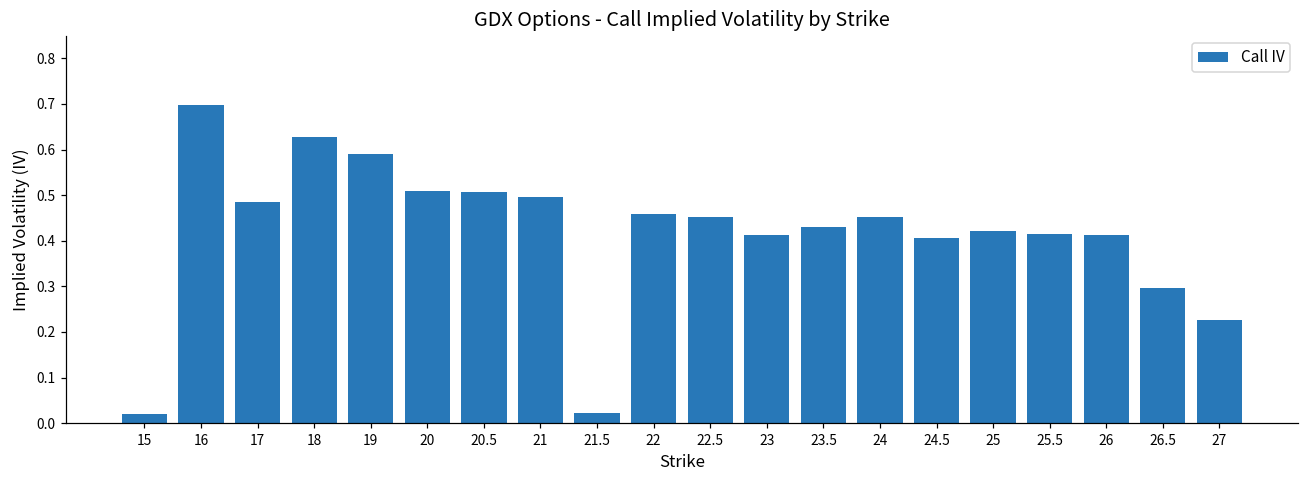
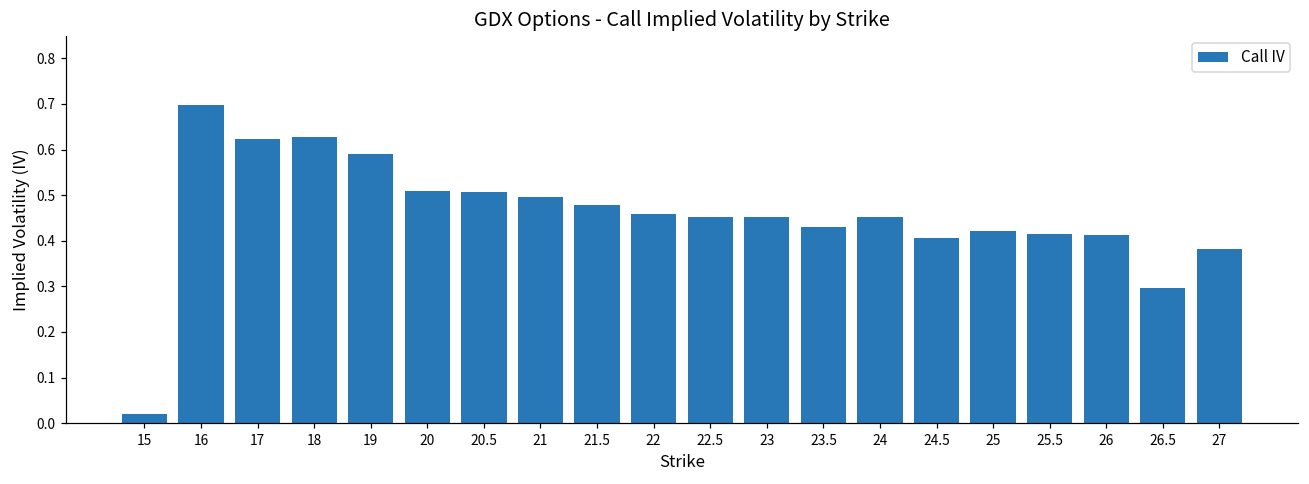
  {
    "15": 0.02,
    "16": 0.70,
-   "17": 0.49,
+   "17": 0.62,
    "18": 0.63,
    "19": 0.59,
    "20": 0.51,
    "20.5": 0.51,
    "21": 0.50,
-   "21.5": 0.02,
+   "21.5": 0.48,
    "22": 0.46,
    "22.5": 0.45,
-   "23": 0.41,
+   "23": 0.45,
    "23.5": 0.43,
    "24": 0.45,
    "24.5": 0.41,
    "25": 0.42,
    "25.5": 0.42,
    "26": 0.41,
    "26.5": 0.30,
-   "27": 0.23
+   "27": 0.38
  }
